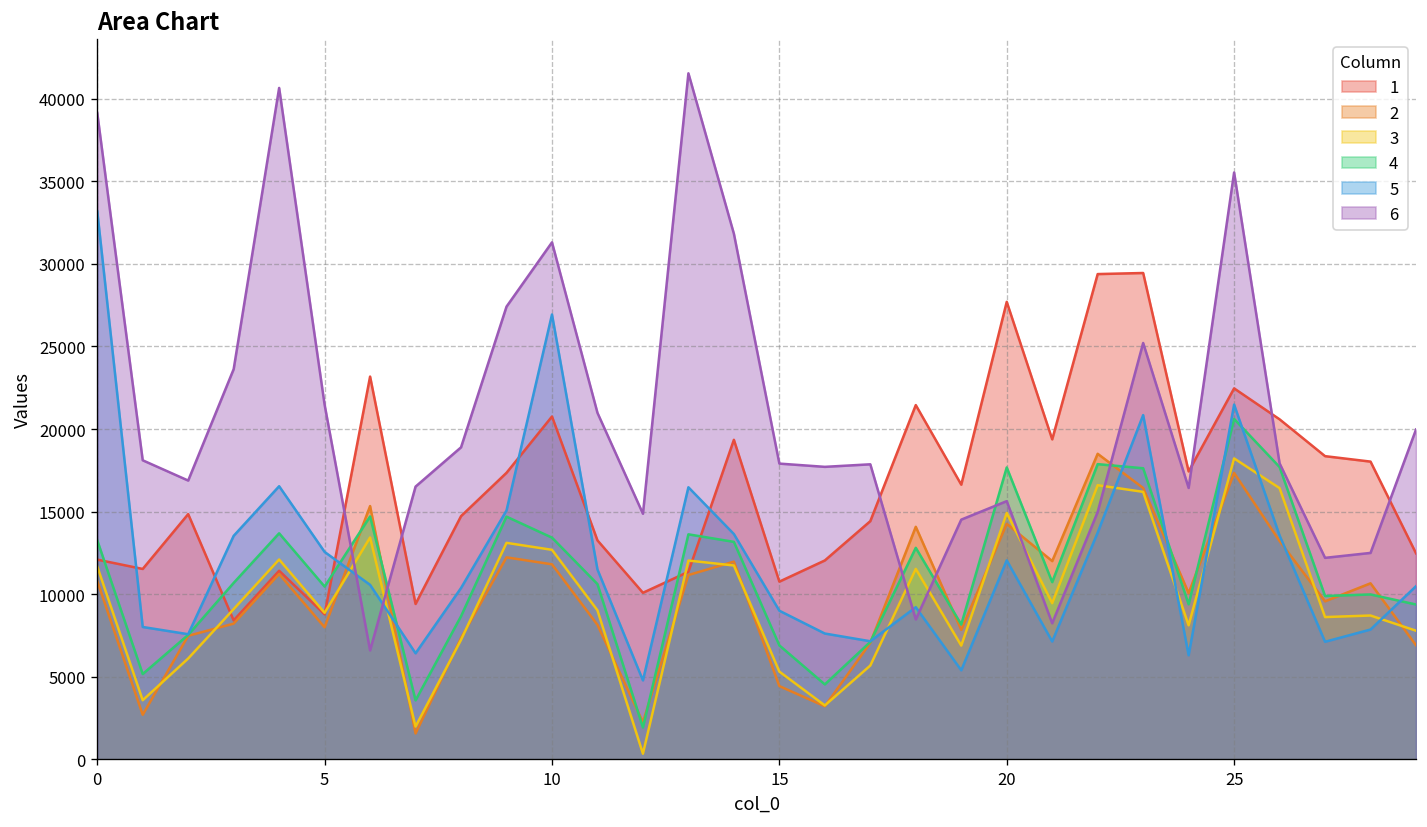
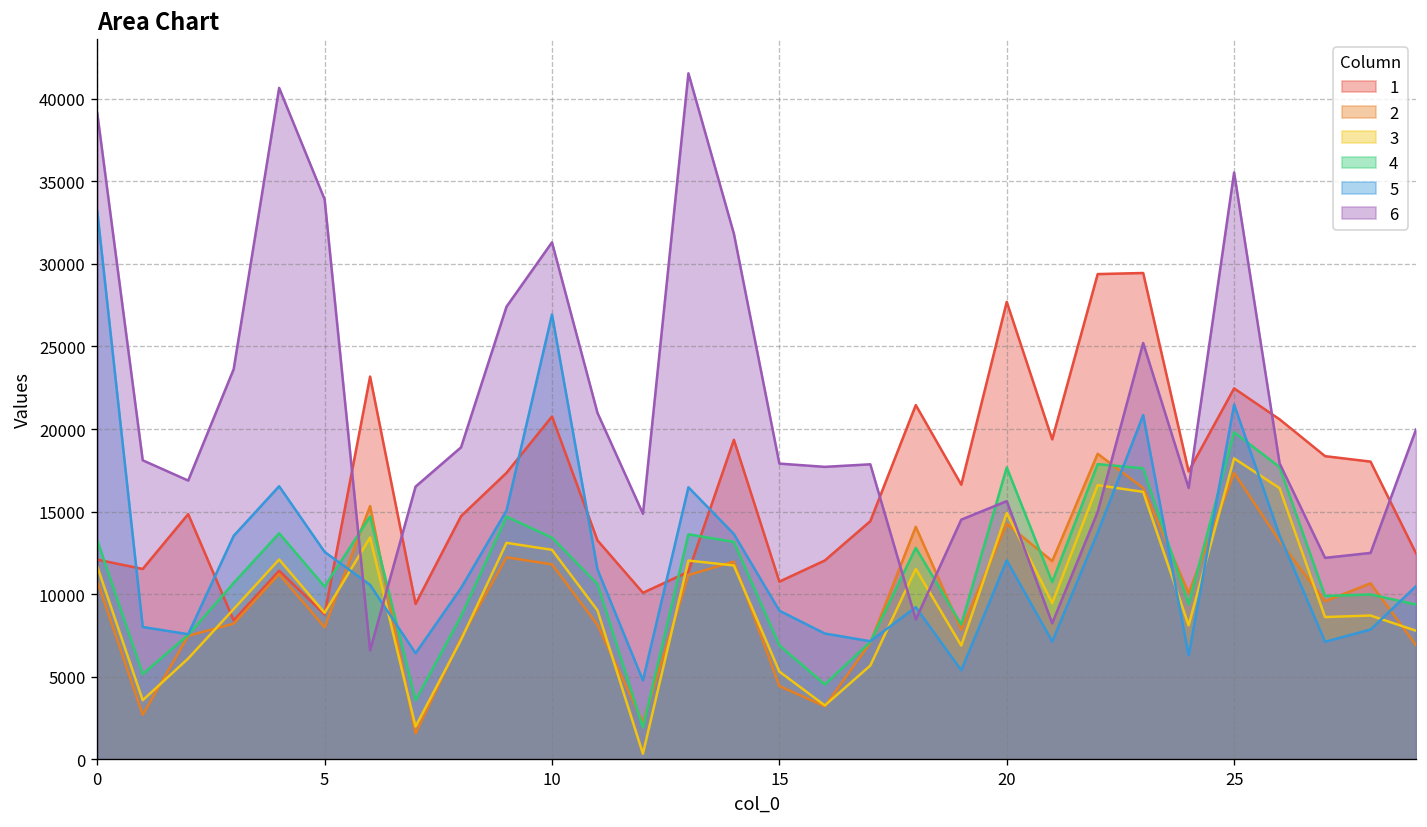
  {
    "4": {
      "0": 13300,
      "5": 10500,
      "10": 13400,
      "15": 6900,
      "20": 17700,
-     "25": 20600
+     "25": 19800
    },
    "5": {
      "0": 33200,
      "5": 12600,
      "10": 26900,
      "15": 9000,
      "20": 12100,
      "25": 21500
    },
    "6": {
      "0": 39100,
-     "5": 21500,
+     "5": 33900,
      "10": 31300,
      "15": 17900,
      "20": 15600,
      "25": 35500
    }
  }
